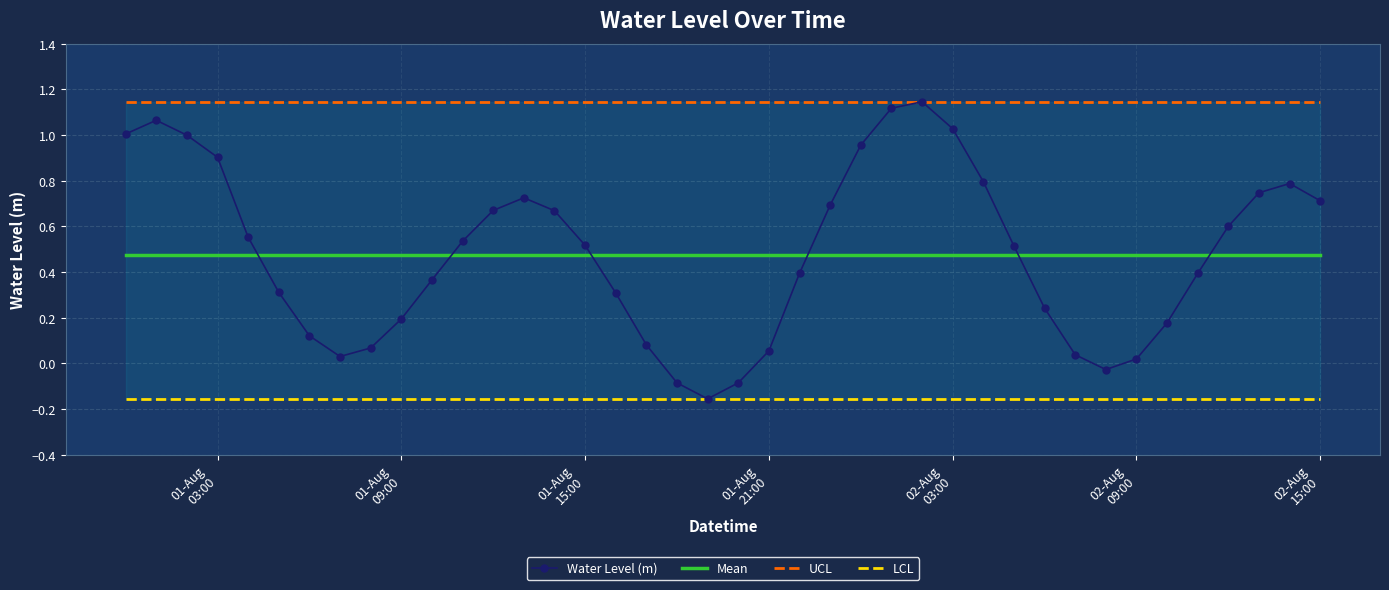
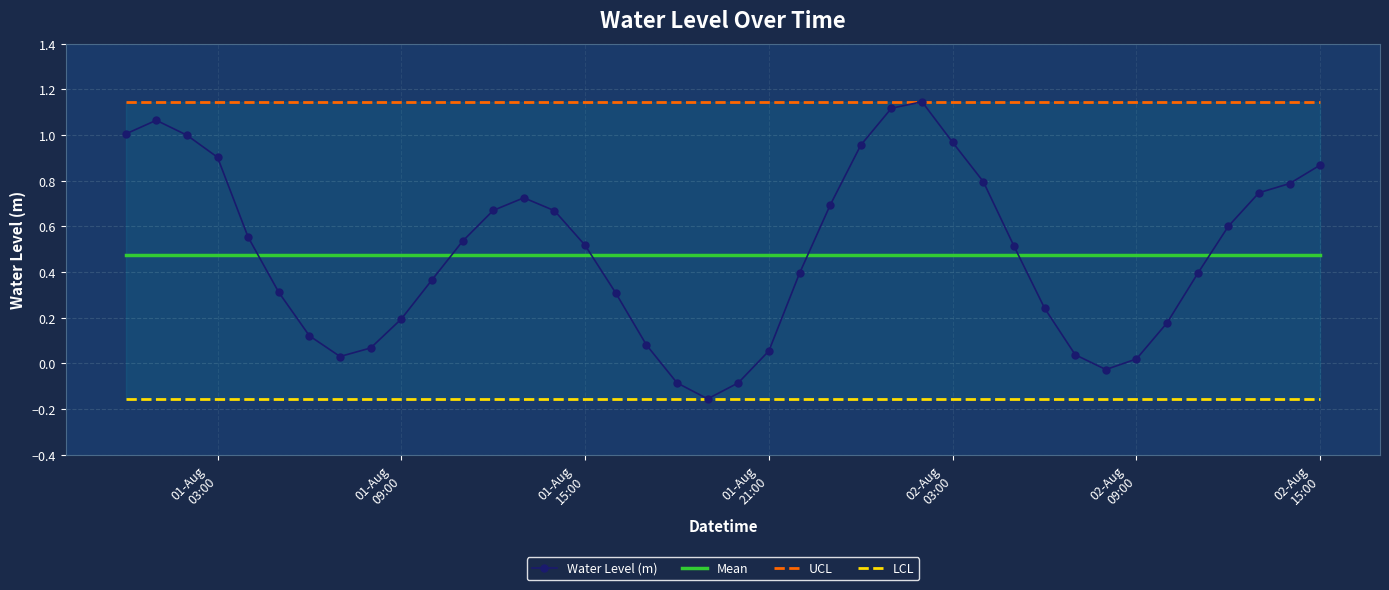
  {
    "Water Level (m)": {
      "01-Aug 03:00": 0.90,
      "01-Aug 09:00": 0.19,
      "01-Aug 15:00": 0.52,
      "01-Aug 21:00": 0.05,
-     "02-Aug 03:00": 1.03,
+     "02-Aug 03:00": 0.97,
      "02-Aug 09:00": 0.02,
-     "02-Aug 15:00": 0.71
+     "02-Aug 15:00": 0.87
    },
    "Mean": {
      "01-Aug 03:00": 0.48,
      "01-Aug 09:00": 0.48,
      "01-Aug 15:00": 0.48,
      "01-Aug 21:00": 0.48,
      "02-Aug 03:00": 0.48,
      "02-Aug 09:00": 0.48,
      "02-Aug 15:00": 0.48
    },
    "UCL": {
      "01-Aug 03:00": 1.15,
      "01-Aug 09:00": 1.15,
      "01-Aug 15:00": 1.15,
      "01-Aug 21:00": 1.15,
      "02-Aug 03:00": 1.15,
      "02-Aug 09:00": 1.15,
      "02-Aug 15:00": 1.15
    },
    "LCL": {
      "01-Aug 03:00": -0.16,
      "01-Aug 09:00": -0.16,
      "01-Aug 15:00": -0.16,
      "01-Aug 21:00": -0.16,
      "02-Aug 03:00": -0.16,
      "02-Aug 09:00": -0.16,
      "02-Aug 15:00": -0.16
    }
  }
